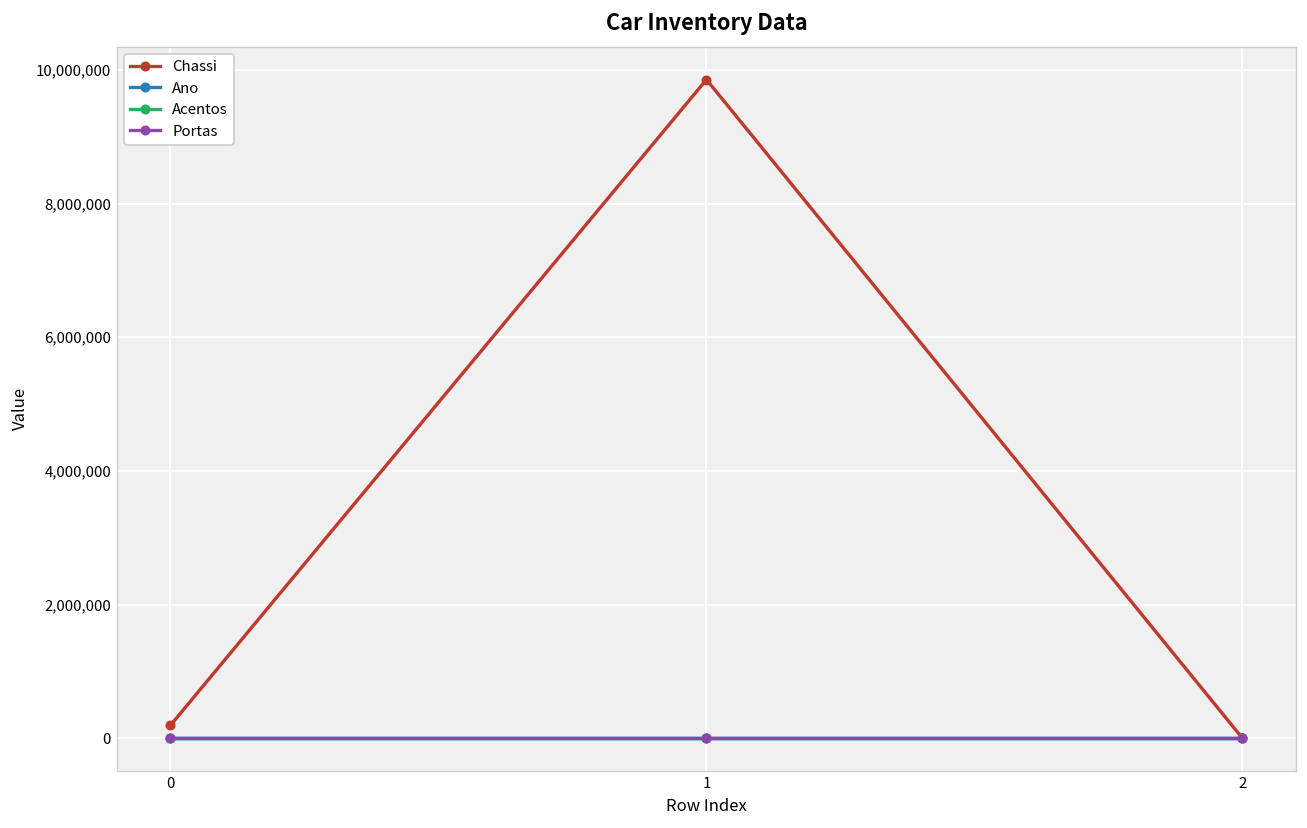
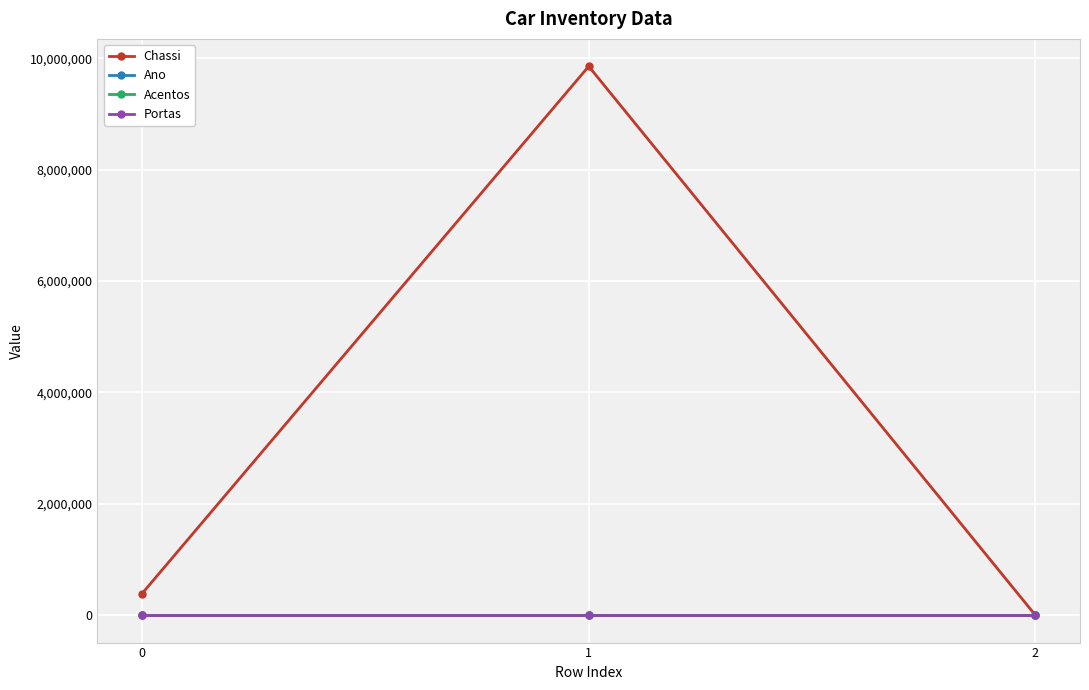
  {
    "Chassi": {
-     "0": "200,000",
+     "0": "400,000",
      "1": "9,900,000"
    },
    "Portas": {
      "0": "0",
      "1": "0"
    }
  }
